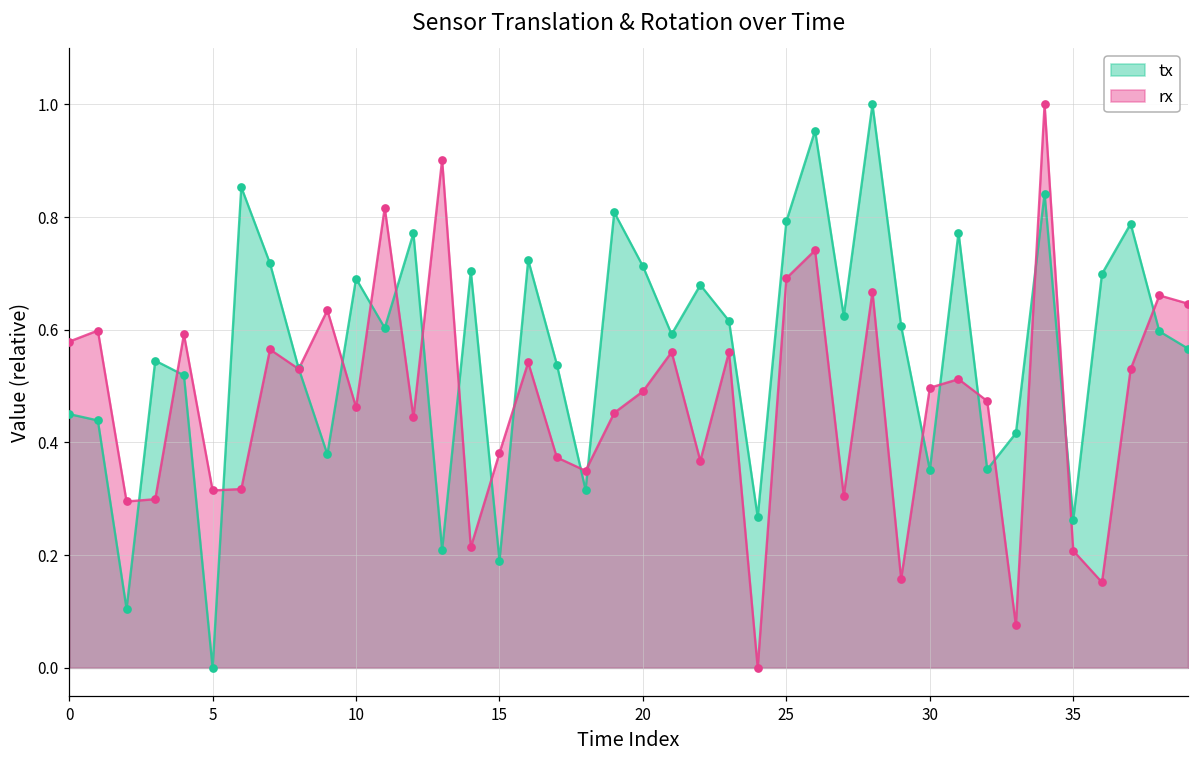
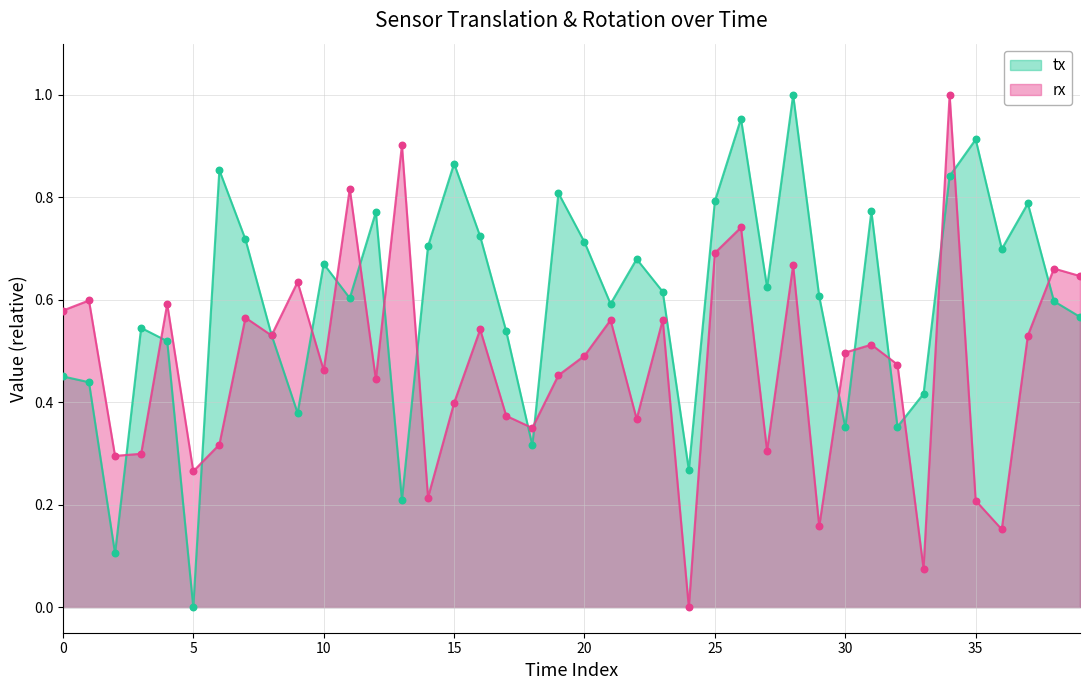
  {
    "tx": {
      "0": 0.45,
      "5": 0.00,
-     "10": 0.69,
-     "15": 0.19,
+     "10": 0.67,
+     "15": 0.87,
      "20": 0.71,
      "25": 0.79,
      "30": 0.35,
-     "35": 0.26
+     "35": 0.91
    },
    "rx": {
      "0": 0.58,
-     "5": 0.31,
+     "5": 0.27,
      "10": 0.46,
-     "15": 0.38,
+     "15": 0.40,
      "20": 0.49,
      "25": 0.69,
      "30": 0.50,
      "35": 0.21
    }
  }
